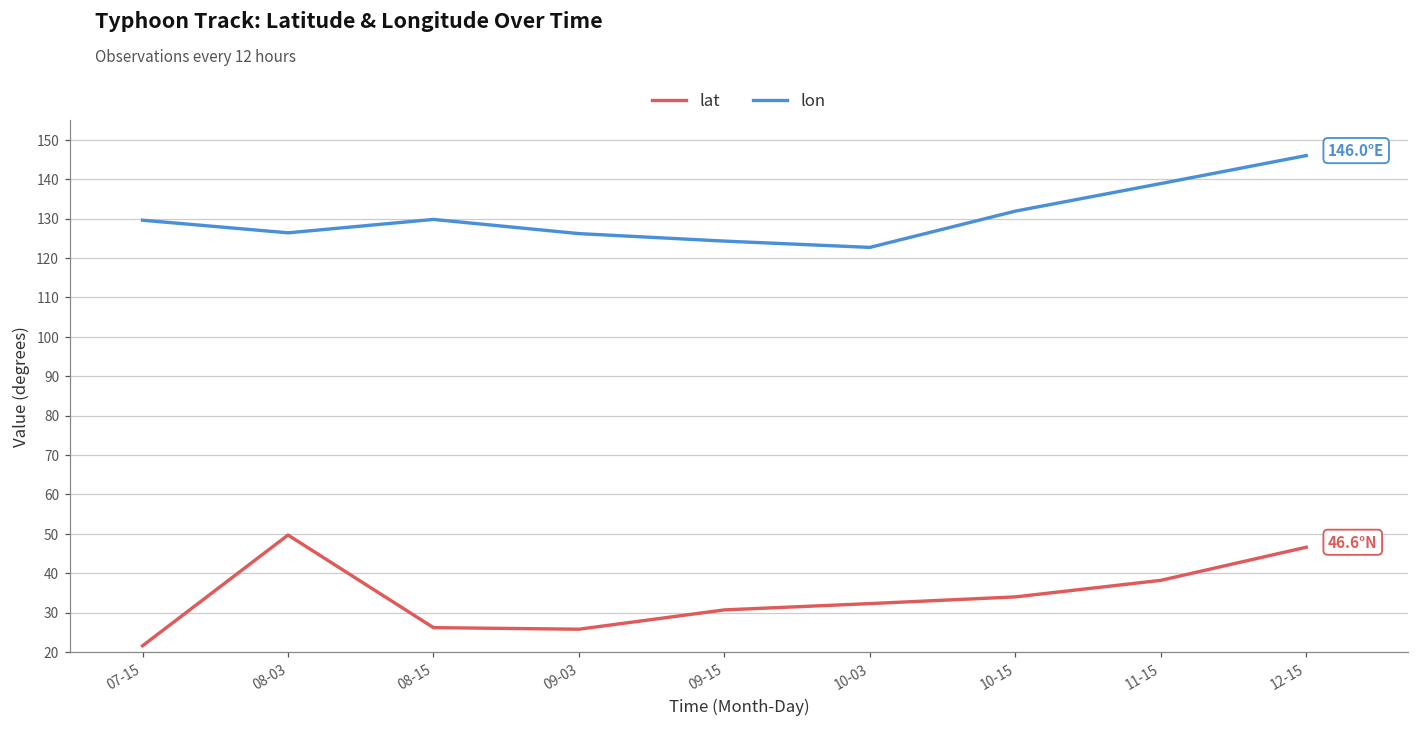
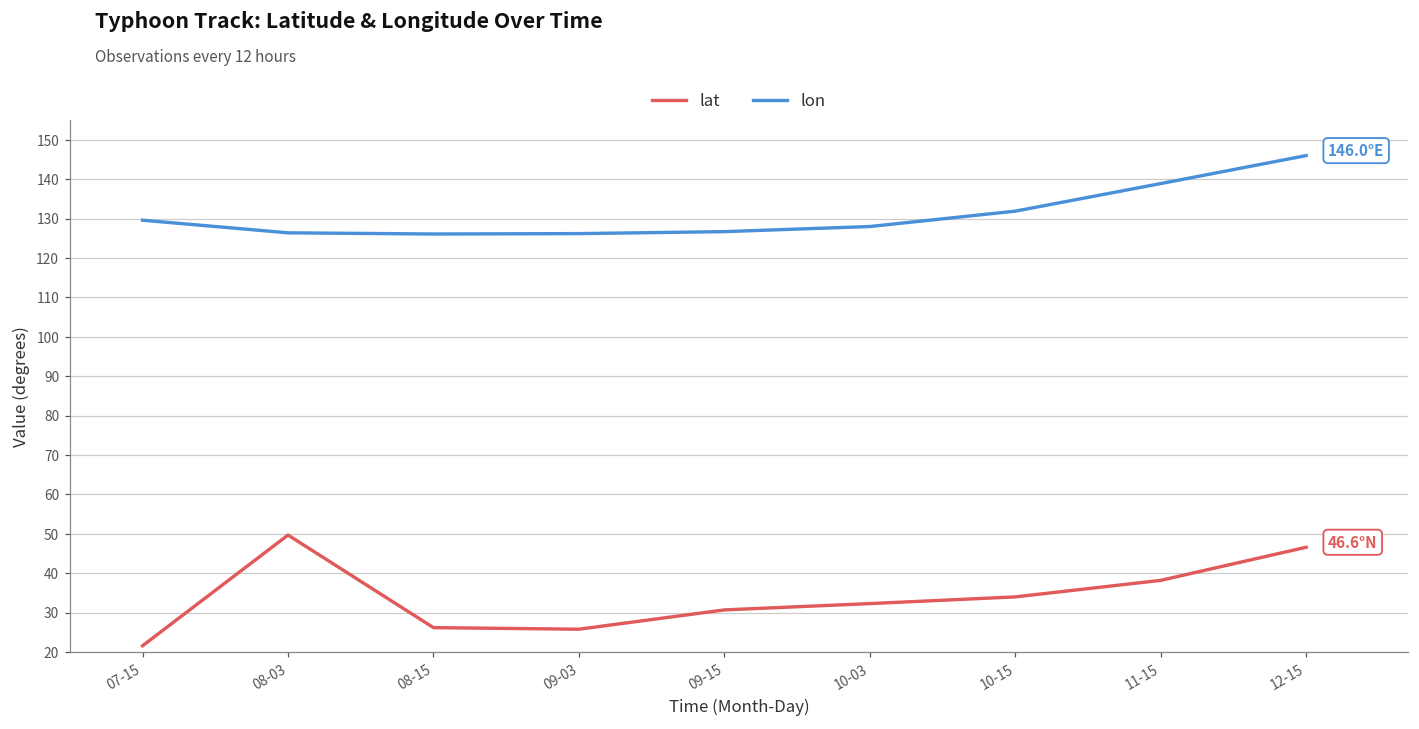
  {
    "lat": {
      "07-15": 22,
      "08-03": 50,
      "08-15": 26,
      "09-03": 26,
      "09-15": 31,
      "10-03": 32,
      "10-15": 34,
      "11-15": 38
    },
    "lon": {
      "07-15": 130,
      "08-03": 126,
-     "08-15": 130,
+     "08-15": 126,
      "09-03": 126,
-     "09-15": 124,
-     "10-03": 123,
+     "09-15": 127,
+     "10-03": 128,
      "10-15": 132,
      "11-15": 139
    }
  }
